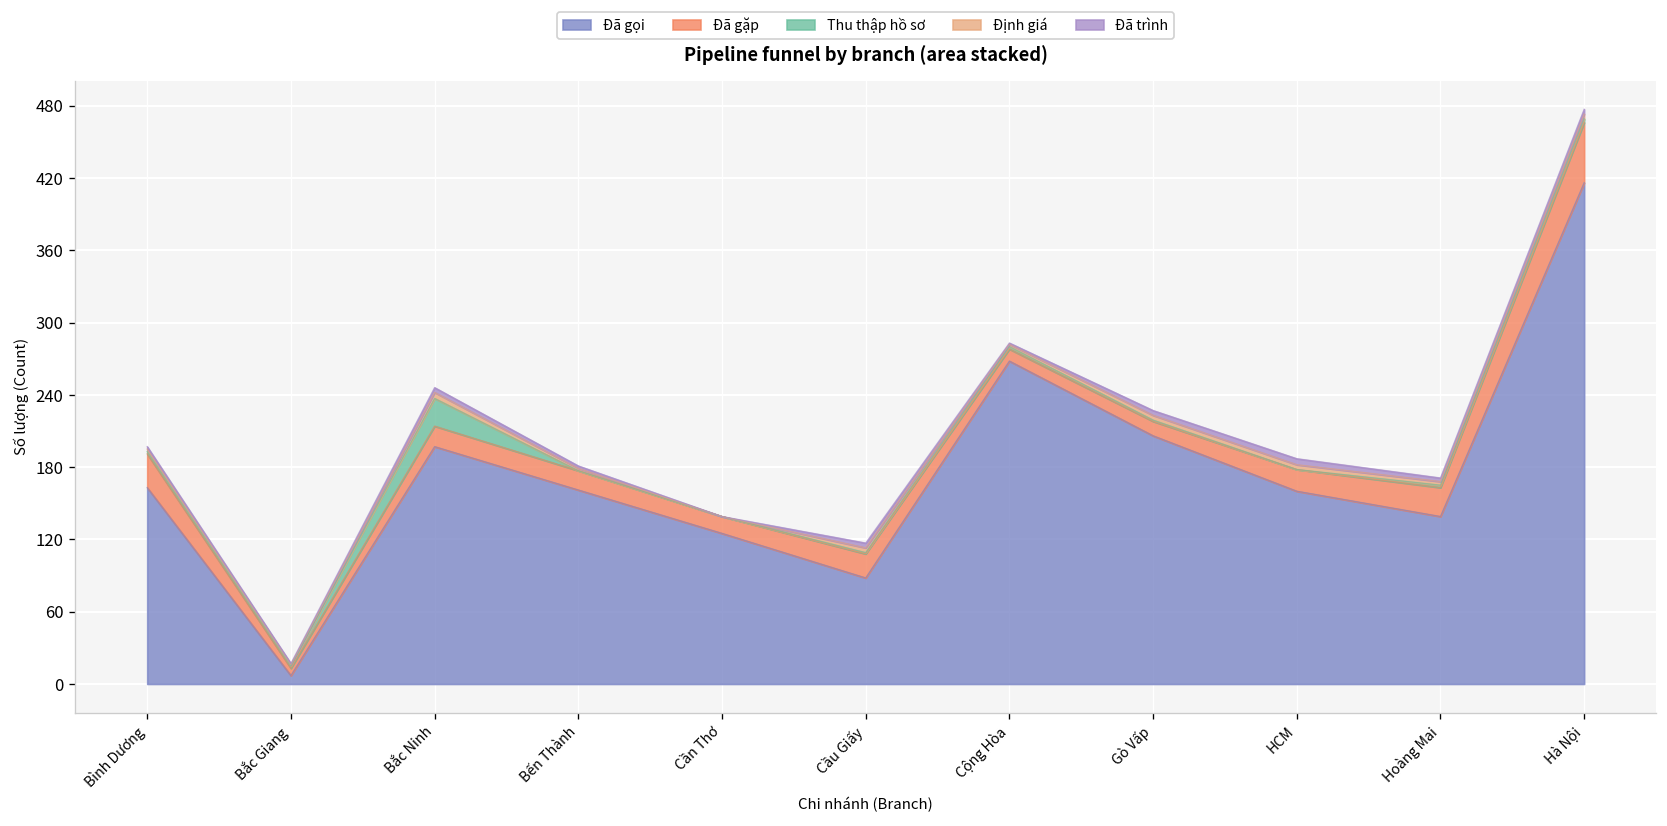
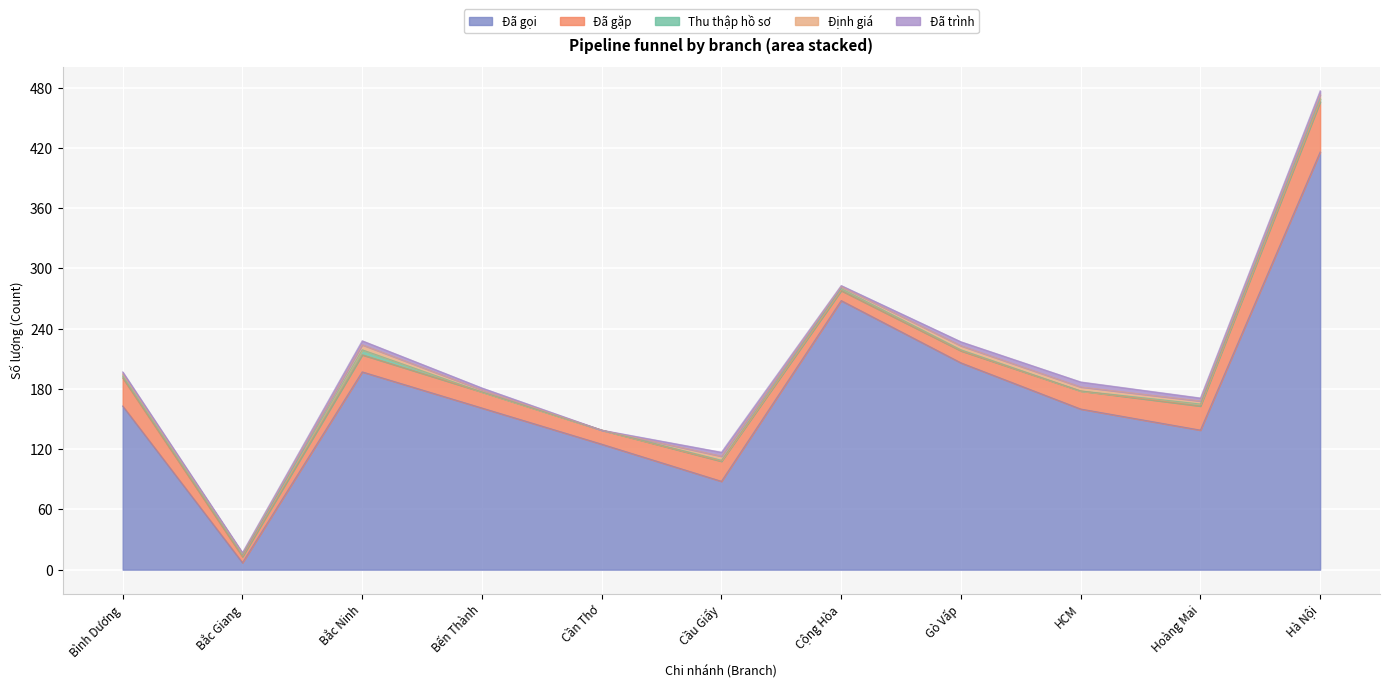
  {
    "Thu thập hồ sơ": {
-     "Bắc Ninh": 23,
+     "Bắc Ninh": 5,
      "Hà Nội": 3
    }
  }
